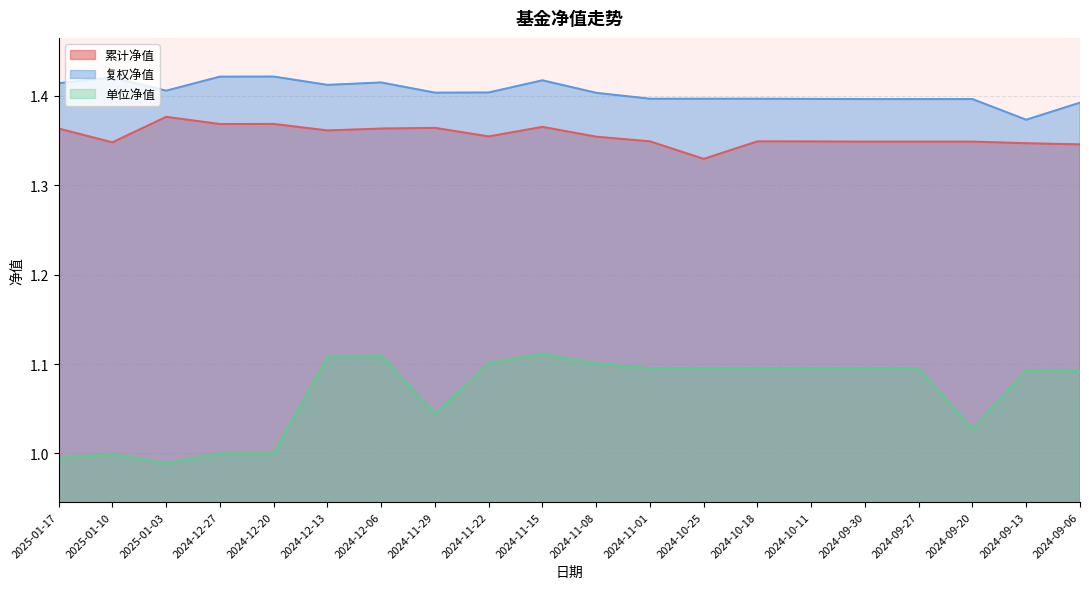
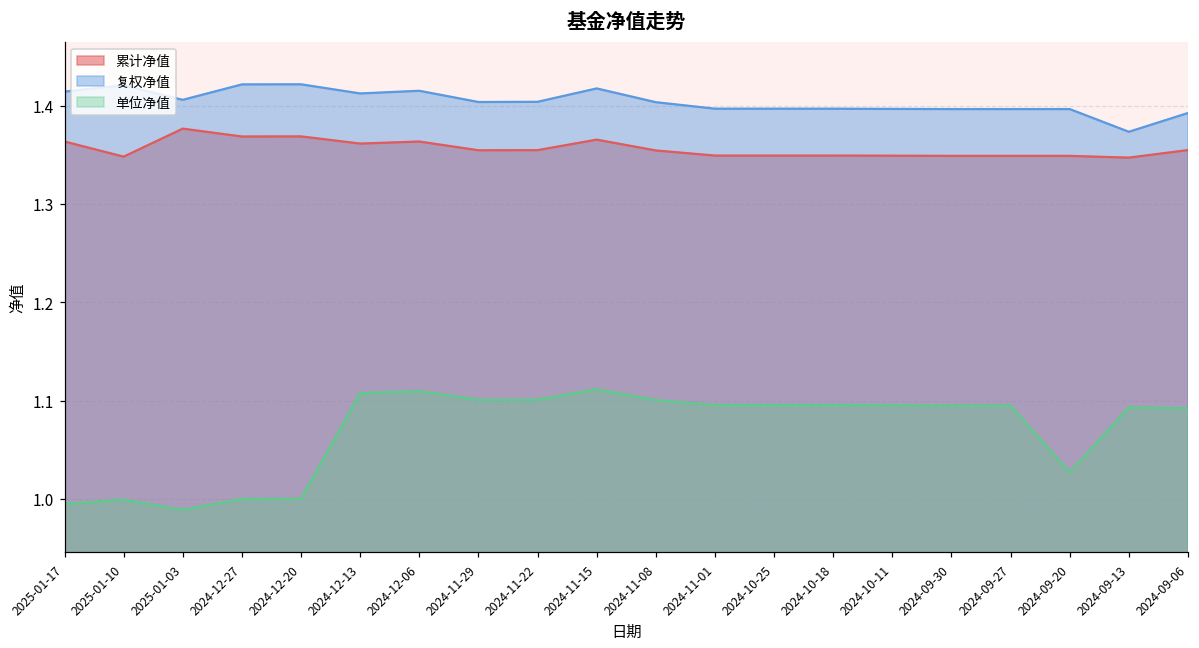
  {
    "累计净值": {
      "2025-01-17": 1.36,
      "2025-01-10": 1.35,
      "2025-01-03": 1.38,
      "2024-12-27": 1.37,
      "2024-12-20": 1.37,
      "2024-12-13": 1.36,
      "2024-12-06": 1.36,
-     "2024-11-29": 1.36,
+     "2024-11-29": 1.35,
      "2024-11-22": 1.35,
      "2024-11-15": 1.37,
      "2024-11-08": 1.35,
      "2024-11-01": 1.35,
-     "2024-10-25": 1.33,
+     "2024-10-25": 1.35,
      "2024-10-18": 1.35,
      "2024-10-11": 1.35,
      "2024-09-30": 1.35,
      "2024-09-27": 1.35,
      "2024-09-20": 1.35,
      "2024-09-13": 1.35,
-     "2024-09-06": 1.346
+     "2024-09-06": 1.355
    },
    "复权净值": {
      "2025-01-17": 1.41,
      "2025-01-03": 1.41,
      "2024-12-27": 1.42,
      "2024-12-20": 1.42,
      "2024-12-13": 1.41,
      "2024-12-06": 1.42,
      "2024-11-29": 1.40,
      "2024-11-22": 1.40,
      "2024-11-15": 1.42,
      "2024-11-08": 1.40,
      "2024-11-01": 1.40,
      "2024-10-25": 1.40,
      "2024-10-18": 1.40,
      "2024-10-11": 1.40,
      "2024-09-30": 1.40,
      "2024-09-27": 1.40,
      "2024-09-20": 1.40,
      "2024-09-13": 1.37,
      "2024-09-06": 1.39
    },
    "单位净值": {
      "2025-01-17": 0.99,
      "2025-01-10": 1.00,
      "2025-01-03": 0.99,
      "2024-12-27": 1.00,
      "2024-12-20": 1.00,
      "2024-12-13": 1.11,
      "2024-12-06": 1.11,
-     "2024-11-29": 1.04,
+     "2024-11-29": 1.10,
      "2024-11-22": 1.10,
      "2024-11-15": 1.11,
      "2024-11-08": 1.10,
      "2024-11-01": 1.10,
      "2024-10-25": 1.10,
      "2024-10-18": 1.10,
      "2024-10-11": 1.10,
      "2024-09-30": 1.10,
      "2024-09-27": 1.10,
      "2024-09-20": 1.03,
      "2024-09-13": 1.09,
      "2024-09-06": 1.09
    }
  }
